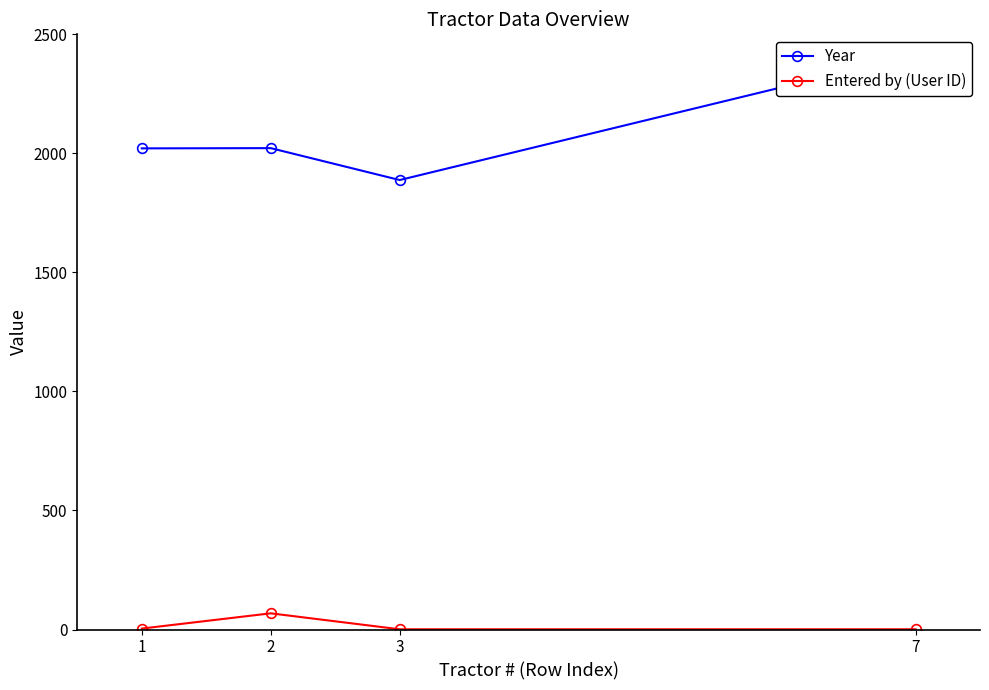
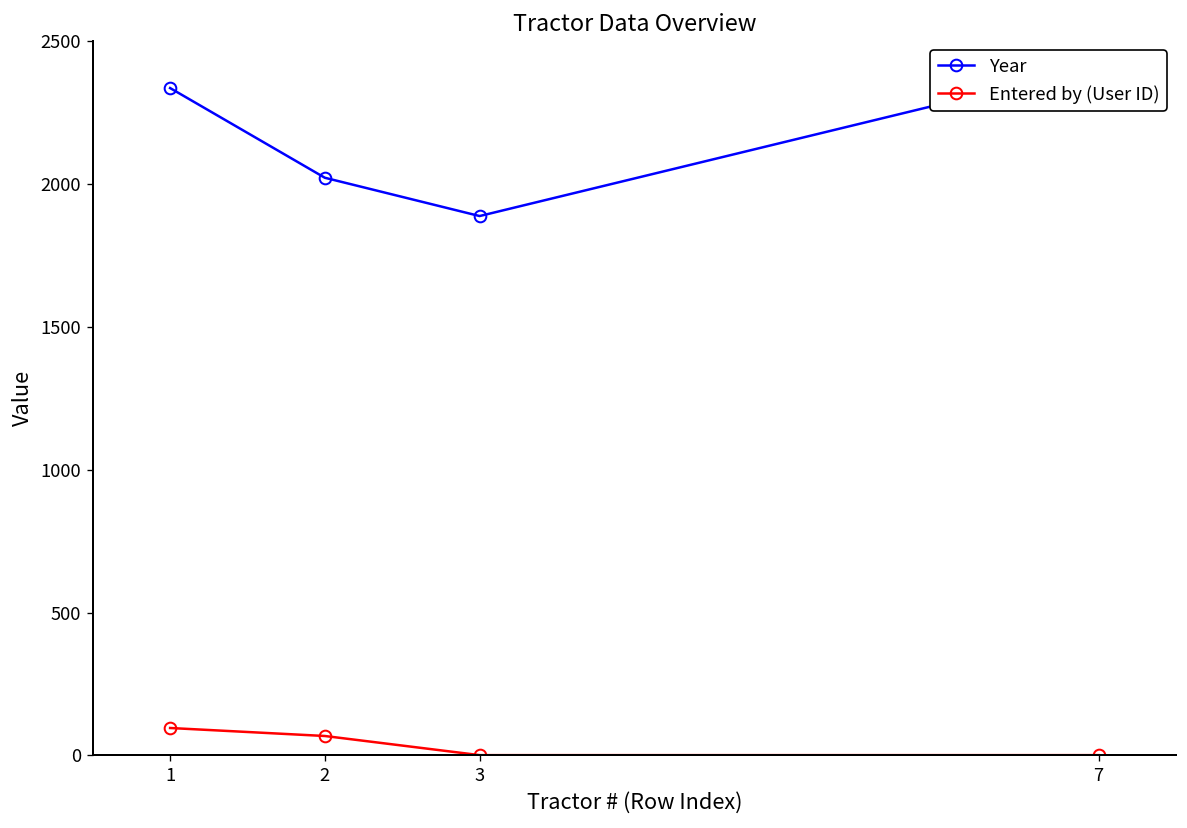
  {
    "Year": {
-     "1": 2020,
+     "1": 2340,
      "2": 2020,
      "3": 1890
    },
    "Entered by (User ID)": {
-     "1": 0,
+     "1": 100,
      "2": 70,
      "3": 0,
      "7": 0
    }
  }
